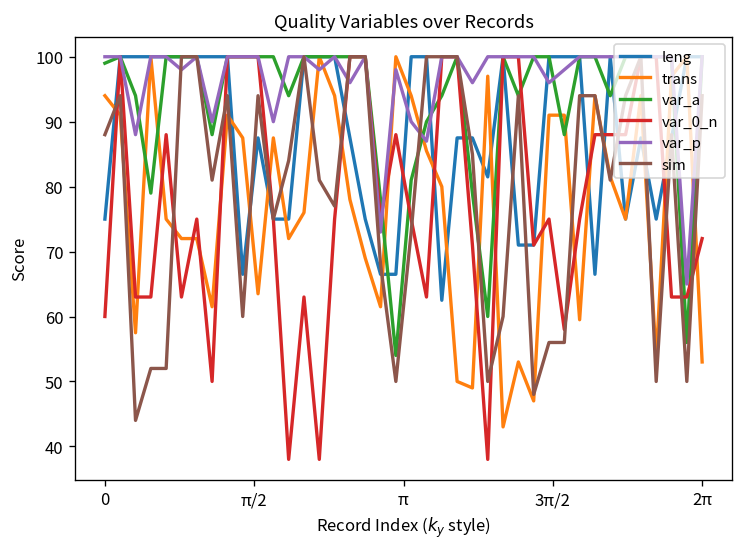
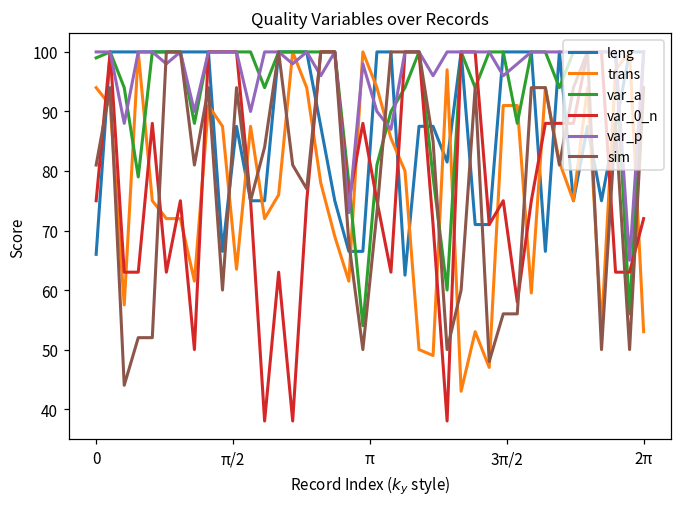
  {
    "leng": {
-     "0": 75
+     "0": 66
    },
    "trans": {
      "0": 94,
      "2π": 53
    },
    "var_a": {
      "0": 99
    },
    "var_0_n": {
-     "0": 60,
+     "0": 75,
      "2π": 72
    },
    "var_p": {
      "0": 100
    },
    "sim": {
-     "0": 88
+     "0": 81
    }
  }
